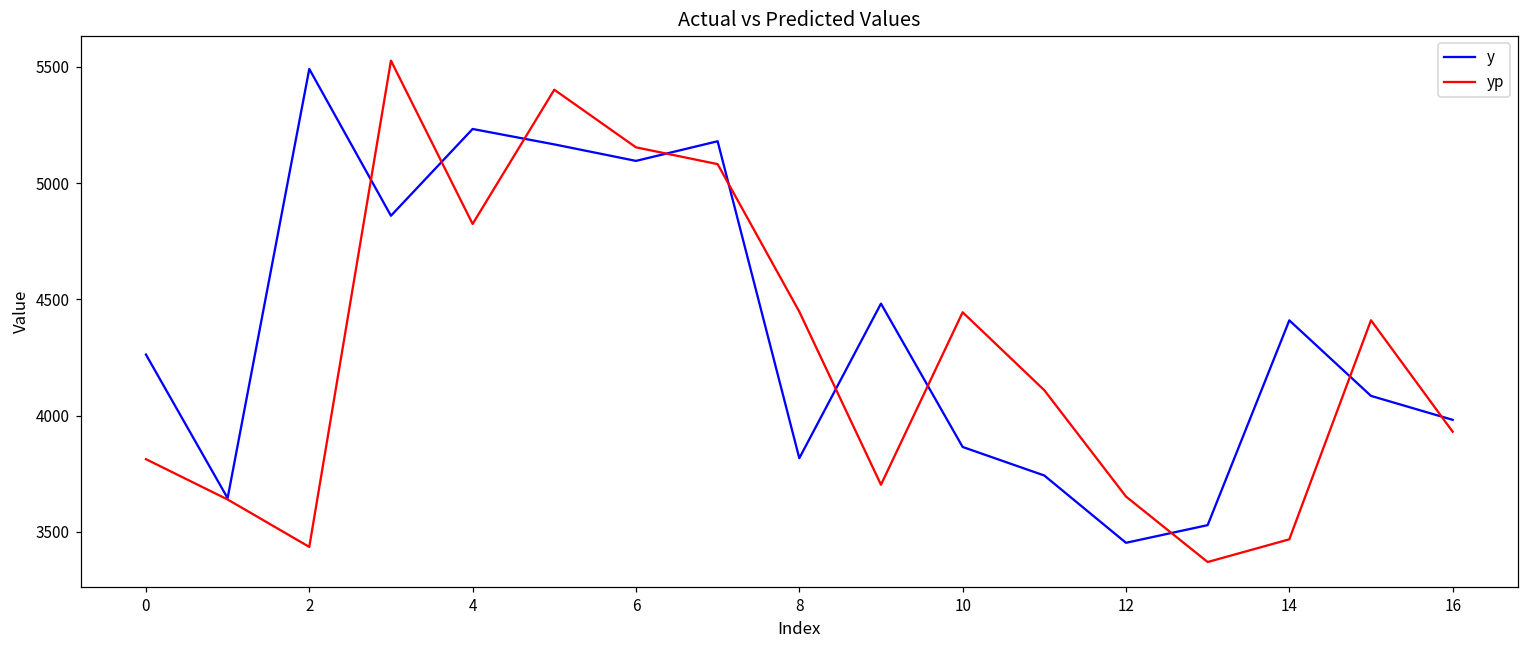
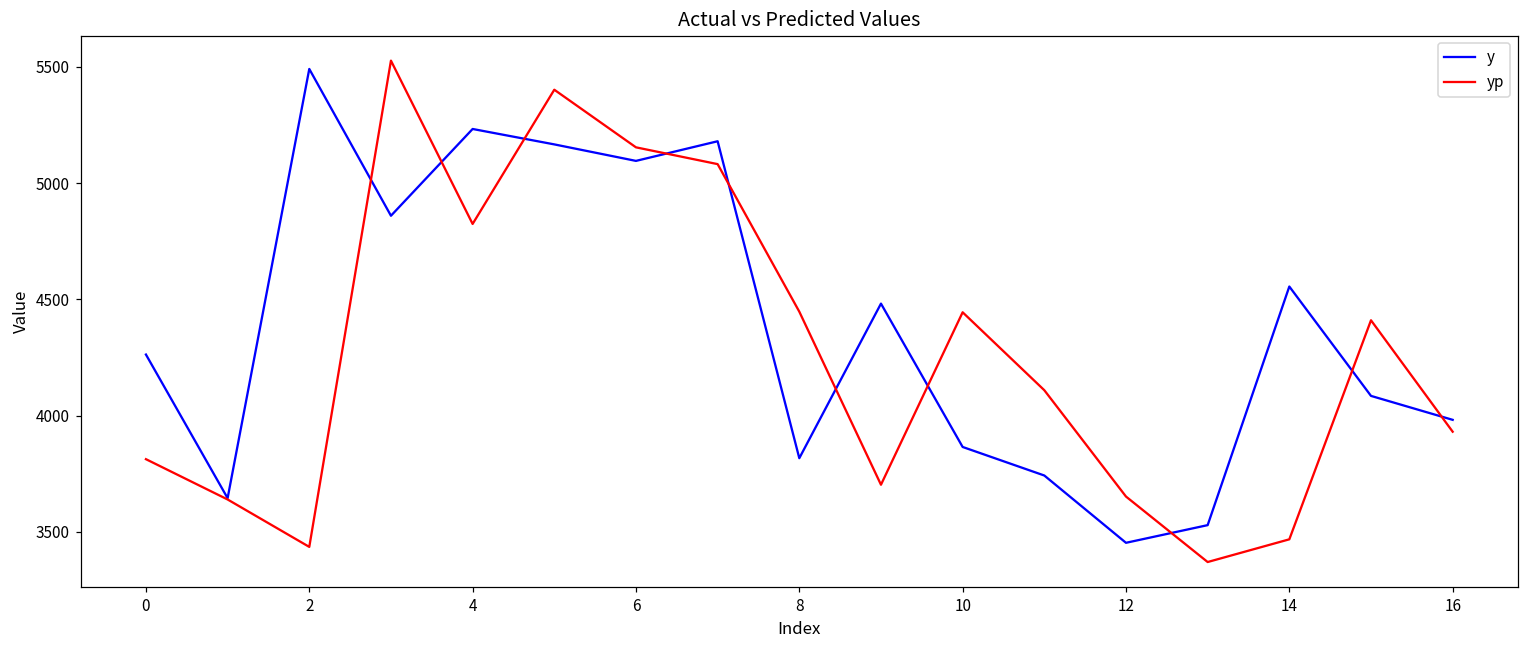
  {
    "y": {
      "0": 4260,
      "2": 5490,
      "4": 5230,
      "6": 5100,
      "8": 3820,
      "10": 3870,
      "12": 3450,
-     "14": 4410,
+     "14": 4560,
      "16": 3980
    },
    "yp": {
      "0": 3810,
      "2": 3440,
      "4": 4820,
      "6": 5150,
      "8": 4450,
      "10": 4440,
      "12": 3650,
      "14": 3470,
      "16": 3930
    }
  }
